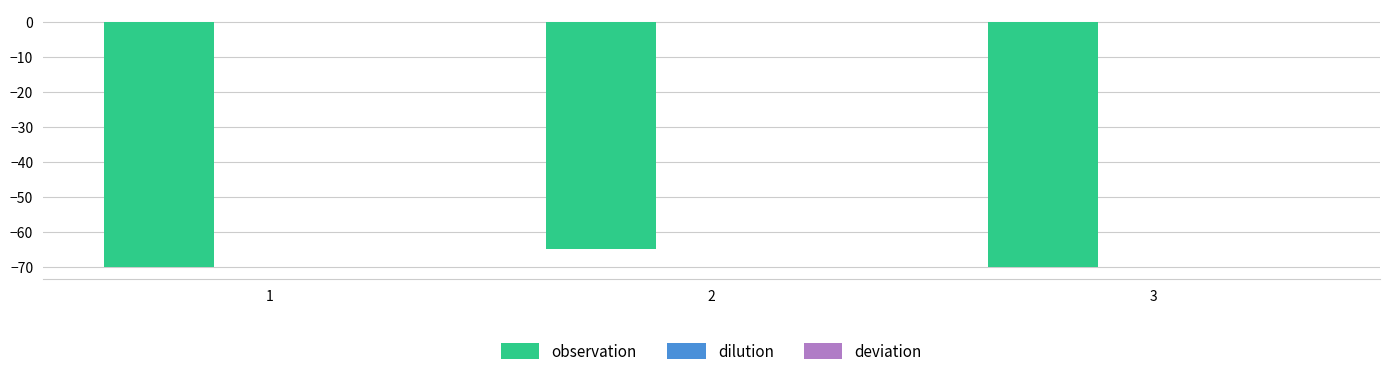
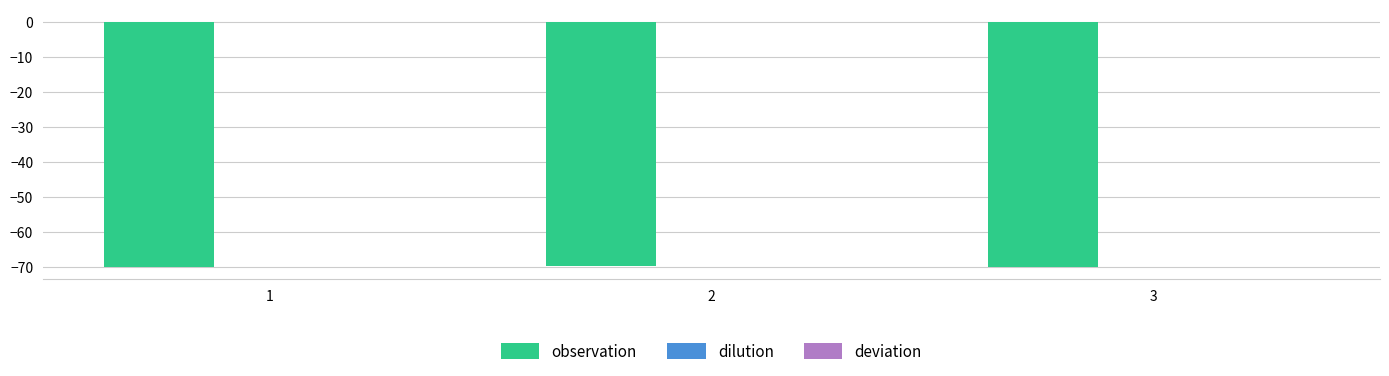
  {
    "observation": {
      "1": -70,
-     "2": -65,
+     "2": -70,
      "3": -70
    },
    "dilution": {
      "1": 0,
      "2": 0,
      "3": 0
    }
  }
